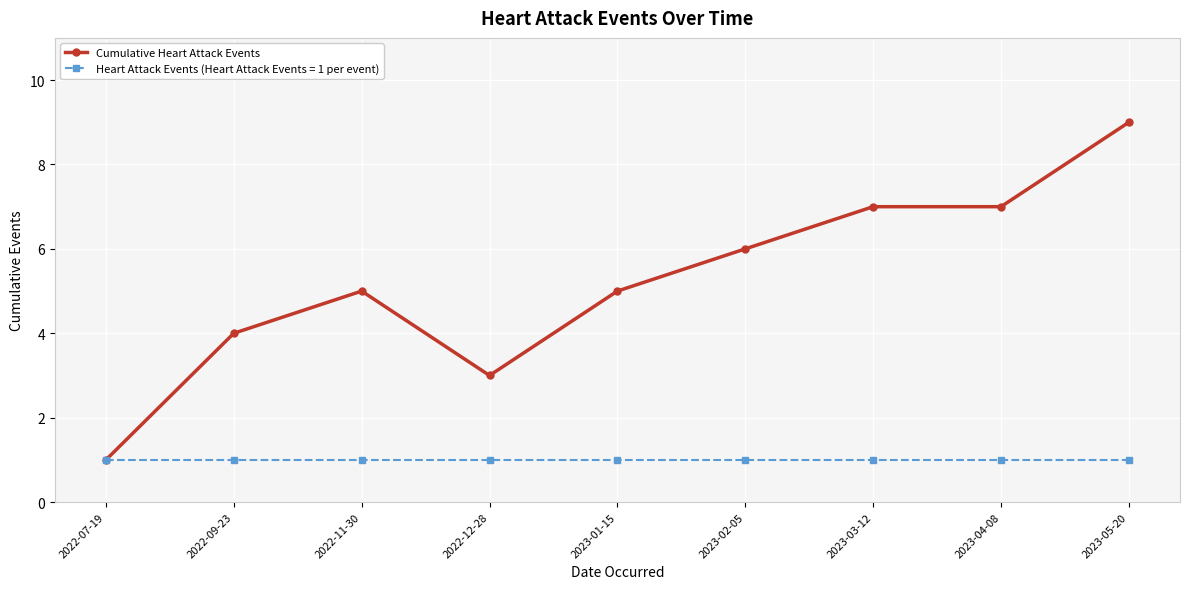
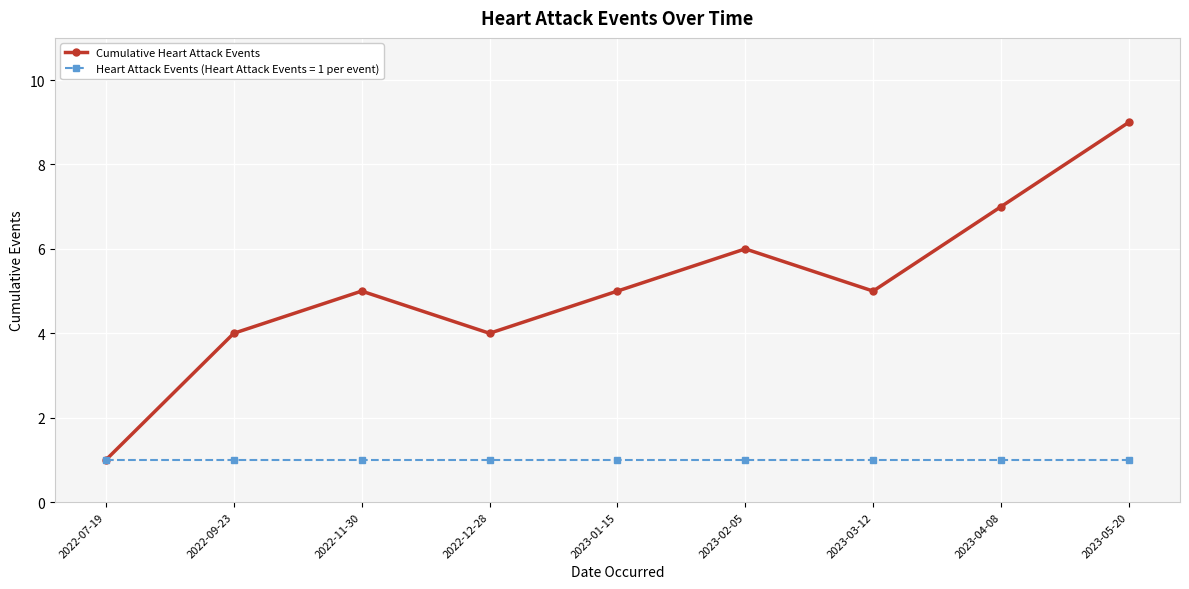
  {
    "Cumulative Heart Attack Events": {
      "2022-09-23": 4,
      "2022-11-30": 5,
-     "2022-12-28": 3,
+     "2022-12-28": 4,
      "2023-01-15": 5,
      "2023-02-05": 6,
-     "2023-03-12": 7,
+     "2023-03-12": 5,
      "2023-04-08": 7,
      "2023-05-20": 9
    },
    "Heart Attack Events (Heart Attack Events = 1 per event)": {
      "2022-09-23": 1,
      "2022-11-30": 1,
      "2022-12-28": 1,
      "2023-01-15": 1,
      "2023-02-05": 1,
      "2023-03-12": 1,
      "2023-04-08": 1,
      "2023-05-20": 1
    }
  }
